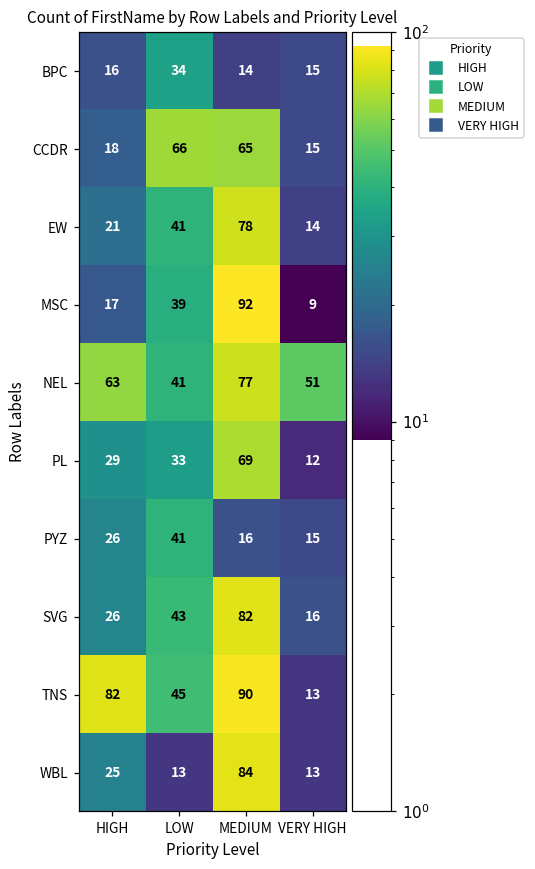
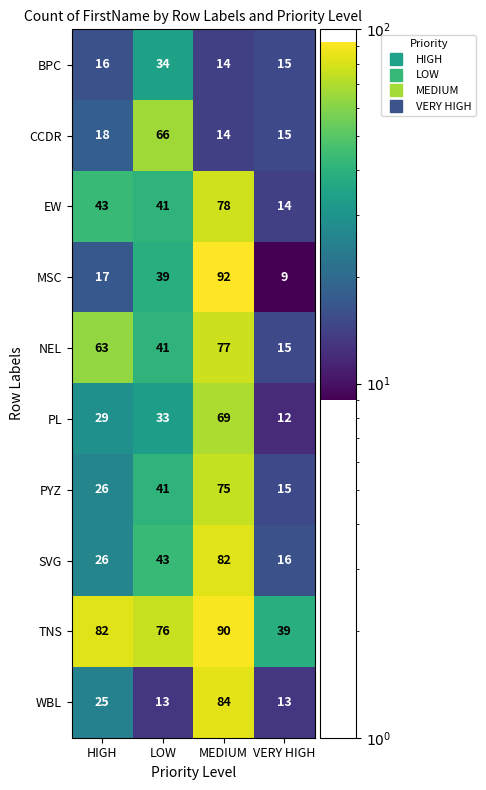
  {
    "BPC": {
      "HIGH": 16,
      "LOW": 34,
      "MEDIUM": 14,
      "VERY HIGH": 15
    },
    "CCDR": {
      "HIGH": 18,
      "LOW": 66,
-     "MEDIUM": 65,
+     "MEDIUM": 14,
      "VERY HIGH": 15
    },
    "EW": {
-     "HIGH": 21,
+     "HIGH": 43,
      "LOW": 41,
      "MEDIUM": 78,
      "VERY HIGH": 14
    },
    "MSC": {
      "HIGH": 17,
      "LOW": 39,
      "MEDIUM": 92,
      "VERY HIGH": 9
    },
    "NEL": {
      "HIGH": 63,
      "LOW": 41,
      "MEDIUM": 77,
-     "VERY HIGH": 51
+     "VERY HIGH": 15
    },
    "PL": {
      "HIGH": 29,
      "LOW": 33,
      "MEDIUM": 69,
      "VERY HIGH": 12
    },
    "PYZ": {
      "HIGH": 26,
      "LOW": 41,
-     "MEDIUM": 16,
+     "MEDIUM": 75,
      "VERY HIGH": 15
    },
    "SVG": {
      "HIGH": 26,
      "LOW": 43,
      "MEDIUM": 82,
      "VERY HIGH": 16
    },
    "TNS": {
      "HIGH": 82,
-     "LOW": 45,
+     "LOW": 76,
      "MEDIUM": 90,
-     "VERY HIGH": 13
+     "VERY HIGH": 39
    },
    "WBL": {
      "HIGH": 25,
      "LOW": 13,
      "MEDIUM": 84,
      "VERY HIGH": 13
    }
  }
